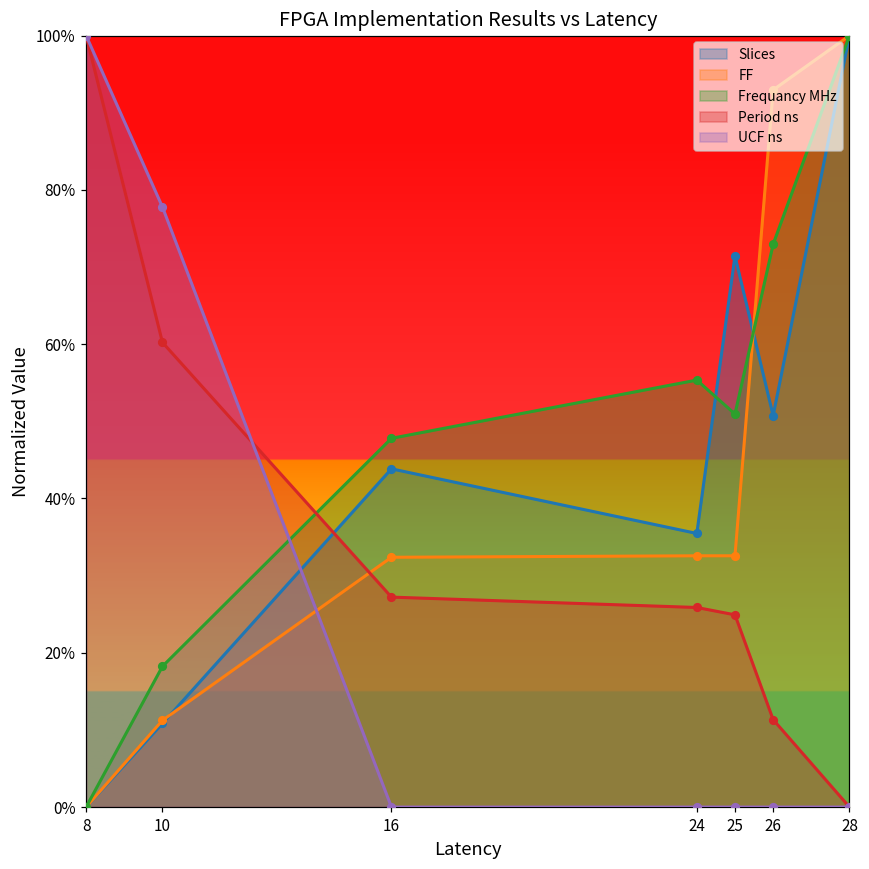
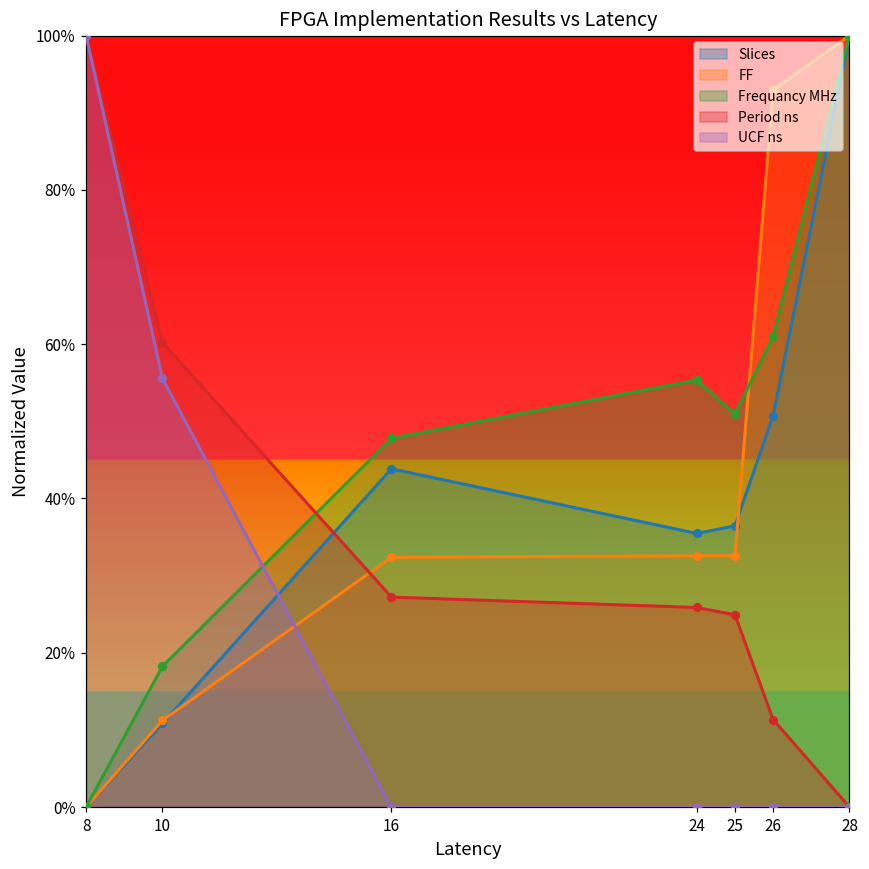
  {
    "Slices": {
      "10": "11%",
      "16": "44%",
      "24": "35%",
-     "25": "71%",
+     "25": "36%",
      "26": "51%"
    },
    "Frequancy MHz": {
      "10": "18%",
      "16": "48%",
      "24": "55%",
      "25": "51%",
-     "26": "73%"
+     "26": "61%"
    },
    "UCF ns": {
-     "10": "78%",
+     "10": "56%",
      "16": "0%",
      "24": "0%",
      "25": "0%",
      "26": "0%"
    }
  }
